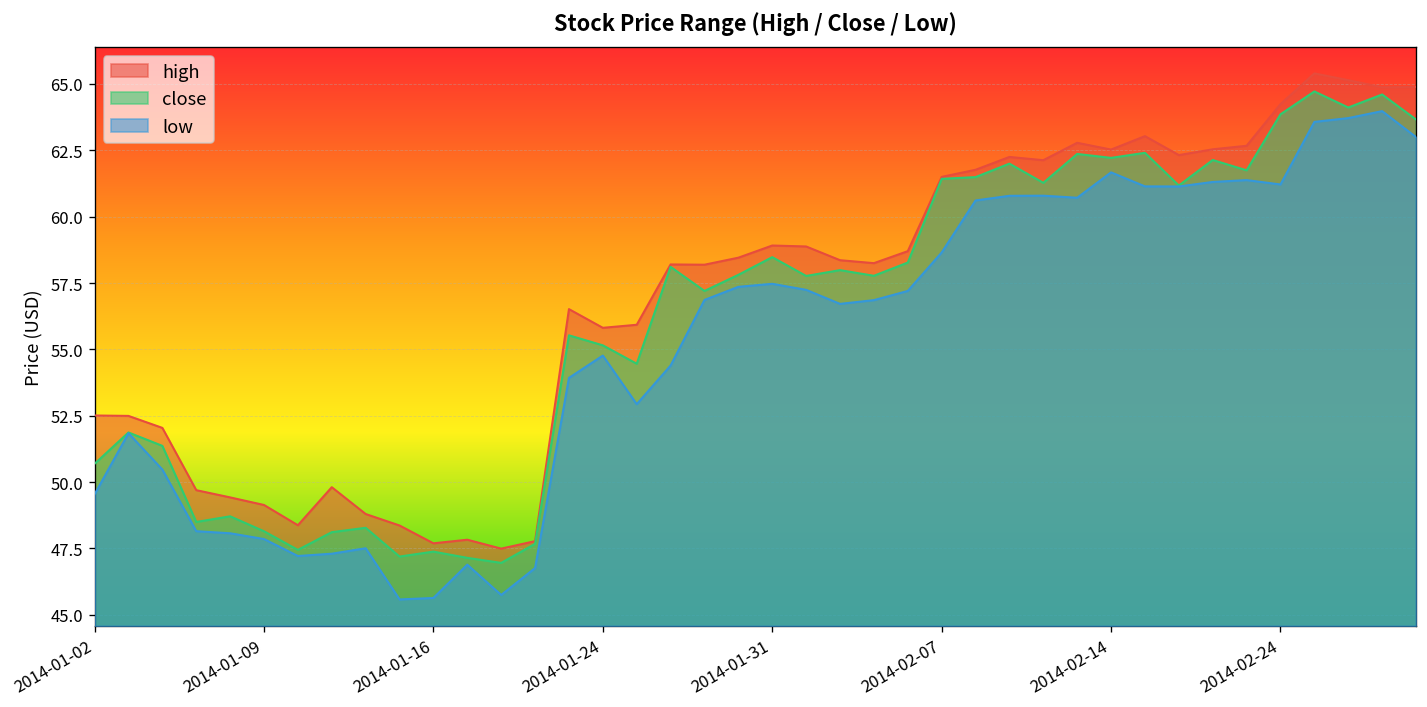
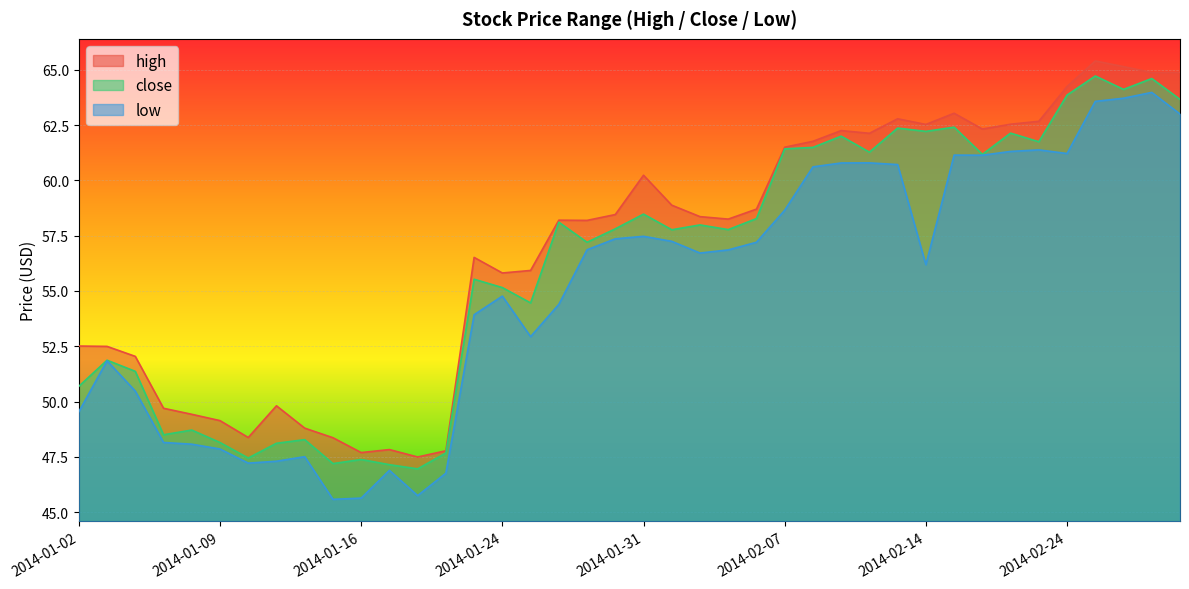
  {
    "high": {
      "2014-01-02": 52.5,
      "2014-01-09": 49.1,
      "2014-01-16": 47.7,
      "2014-01-24": 55.8,
-     "2014-01-31": 58.9,
+     "2014-01-31": 60.2,
      "2014-02-14": 62.5,
      "2014-02-24": 64.2
    },
    "close": {
      "2014-01-02": 50.7,
      "2014-01-09": 48.2,
      "2014-01-16": 47.4,
      "2014-01-24": 55.2,
      "2014-01-31": 58.5,
      "2014-02-14": 62.2,
      "2014-02-24": 63.9
    },
    "low": {
      "2014-01-02": 49.5,
      "2014-01-09": 47.9,
      "2014-01-16": 45.6,
      "2014-01-24": 54.8,
      "2014-01-31": 57.5,
      "2014-02-07": 58.7,
-     "2014-02-14": 61.7,
+     "2014-02-14": 56.2,
      "2014-02-24": 61.2
    }
  }
